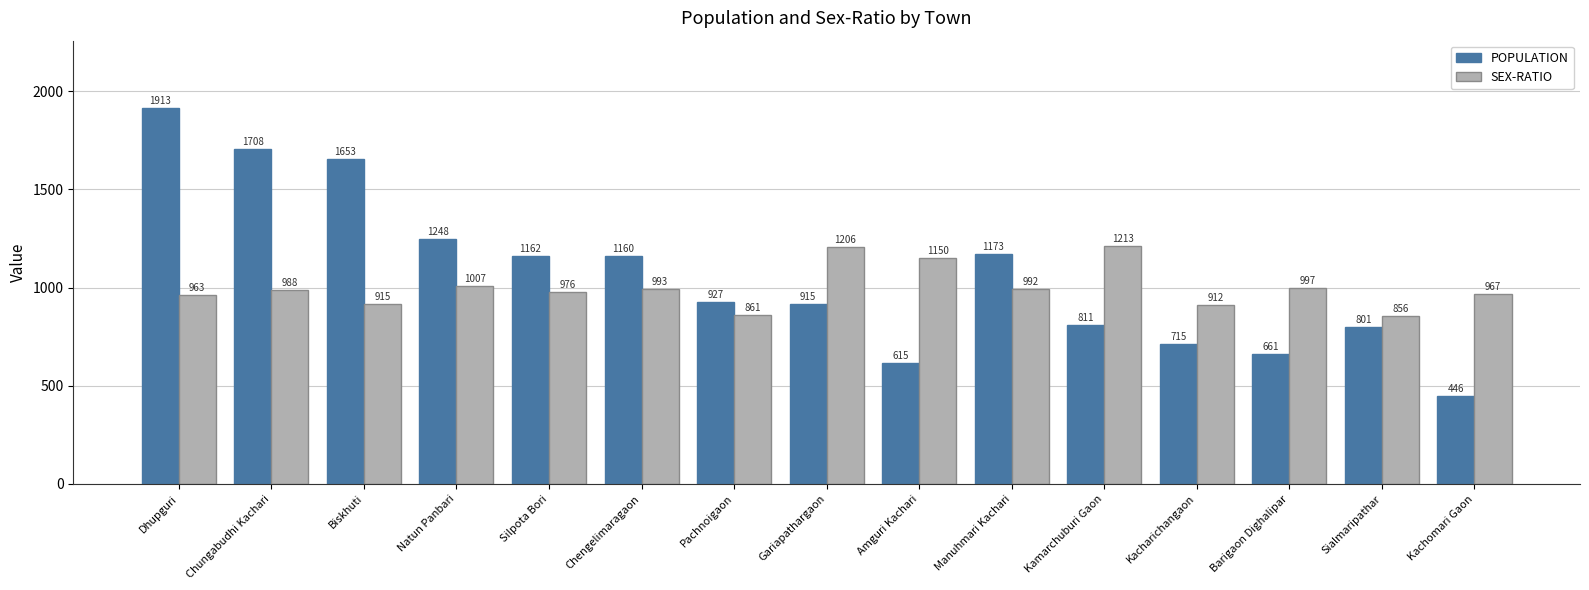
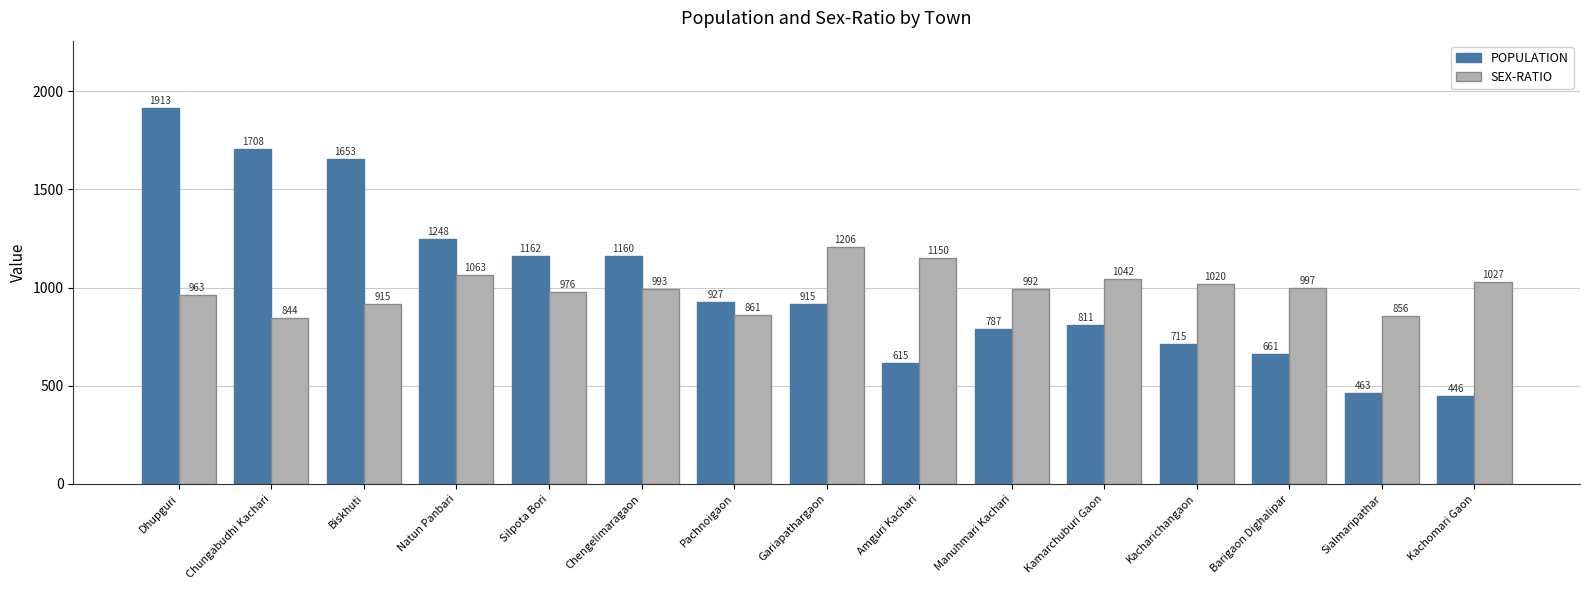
  {
    "POPULATION": {
      "Dhupguri": 1913,
      "Chungabudhi Kachari": 1708,
      "Biskhuti": 1653,
      "Natun Panbari": 1248,
      "Silpota Bori": 1162,
      "Chengelimaragaon": 1160,
      "Pachnoigaon": 927,
      "Gariapathargaon": 915,
      "Amguri Kachari": 615,
-     "Manuhmari Kachari": 1173,
+     "Manuhmari Kachari": 787,
      "Kamarchuburi Gaon": 811,
      "Kacharichangaon": 715,
      "Barigaon Dighalipar": 661,
-     "Sialmaripathar": 801,
+     "Sialmaripathar": 463,
      "Kachomari Gaon": 446
    },
    "SEX-RATIO": {
      "Dhupguri": 963,
-     "Chungabudhi Kachari": 988,
+     "Chungabudhi Kachari": 844,
      "Biskhuti": 915,
-     "Natun Panbari": 1007,
+     "Natun Panbari": 1063,
      "Silpota Bori": 976,
      "Chengelimaragaon": 993,
      "Pachnoigaon": 861,
      "Gariapathargaon": 1206,
      "Amguri Kachari": 1150,
      "Manuhmari Kachari": 992,
-     "Kamarchuburi Gaon": 1213,
-     "Kacharichangaon": 912,
+     "Kamarchuburi Gaon": 1042,
+     "Kacharichangaon": 1020,
      "Barigaon Dighalipar": 997,
      "Sialmaripathar": 856,
-     "Kachomari Gaon": 967
+     "Kachomari Gaon": 1027
    }
  }
